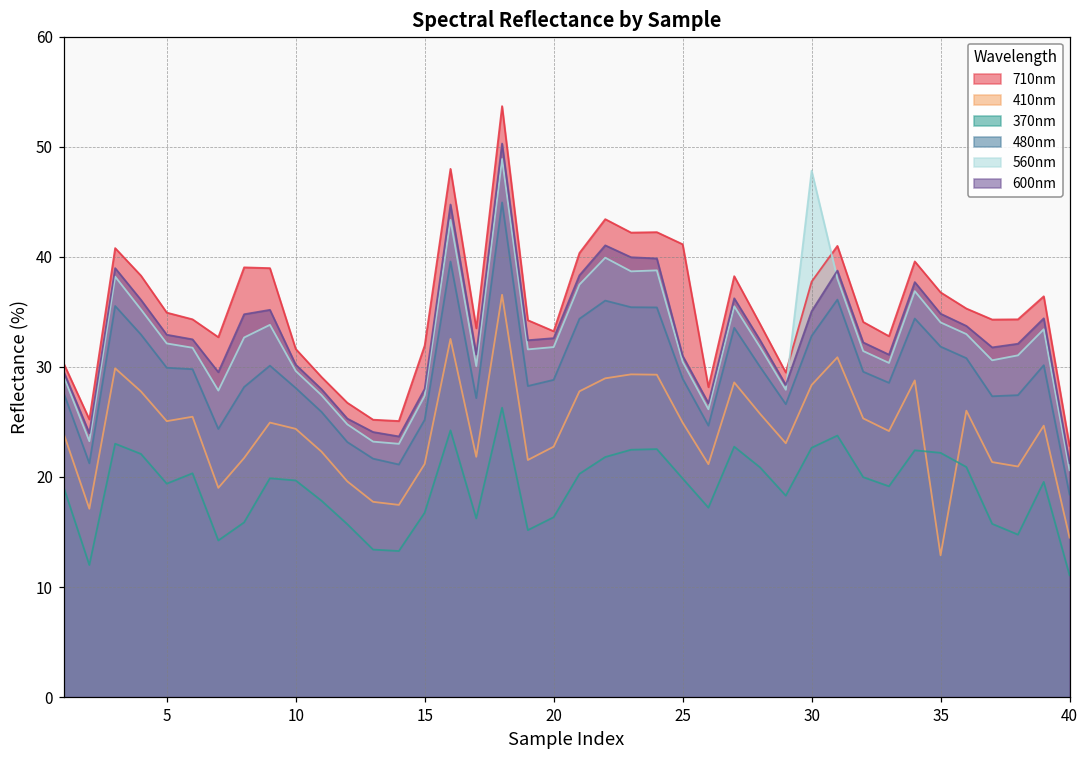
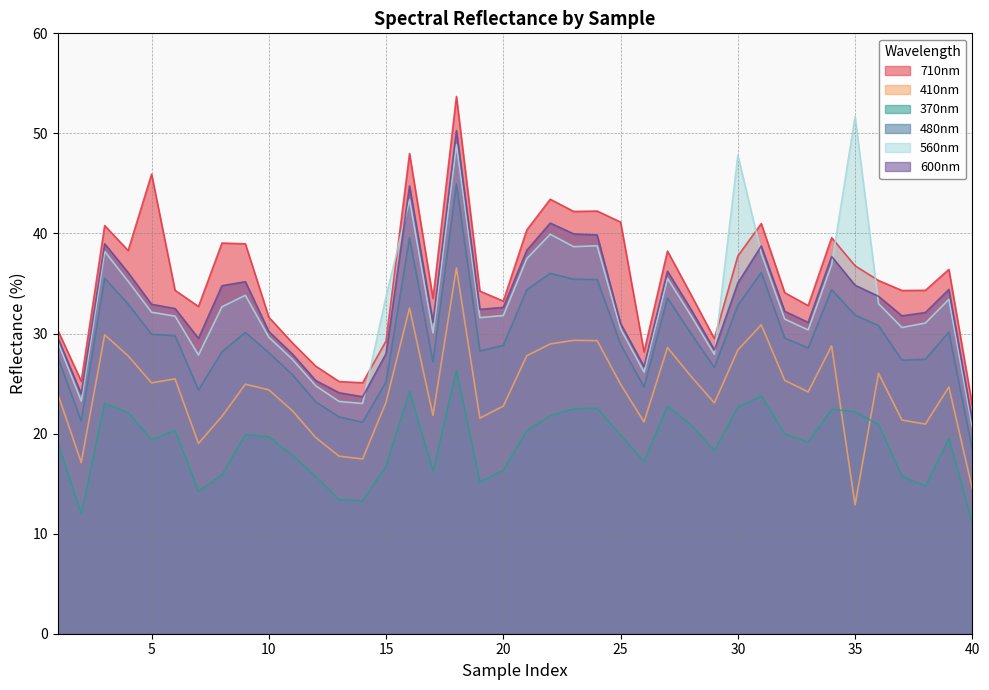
  {
    "710nm": {
-     "5": 34.9,
+     "5": 45.9,
      "10": 31.6,
-     "15": 31.9,
+     "15": 29.3,
      "20": 33.2,
      "25": 41.1,
      "30": 37.7,
      "35": 36.8,
      "40": 22.8
    },
    "410nm": {
      "5": 25.1,
      "10": 24.4,
-     "15": 21.2,
+     "15": 23.2,
      "20": 22.8,
      "25": 24.9,
      "30": 28.4,
      "35": 12.9,
      "40": 14.5
    },
    "560nm": {
      "5": 32.1,
      "10": 29.6,
-     "15": 27.4,
+     "15": 33.7,
      "20": 31.8,
      "25": 30.5,
      "30": 47.8,
-     "35": 34.0,
+     "35": 51.7,
      "40": 20.6
    }
  }
